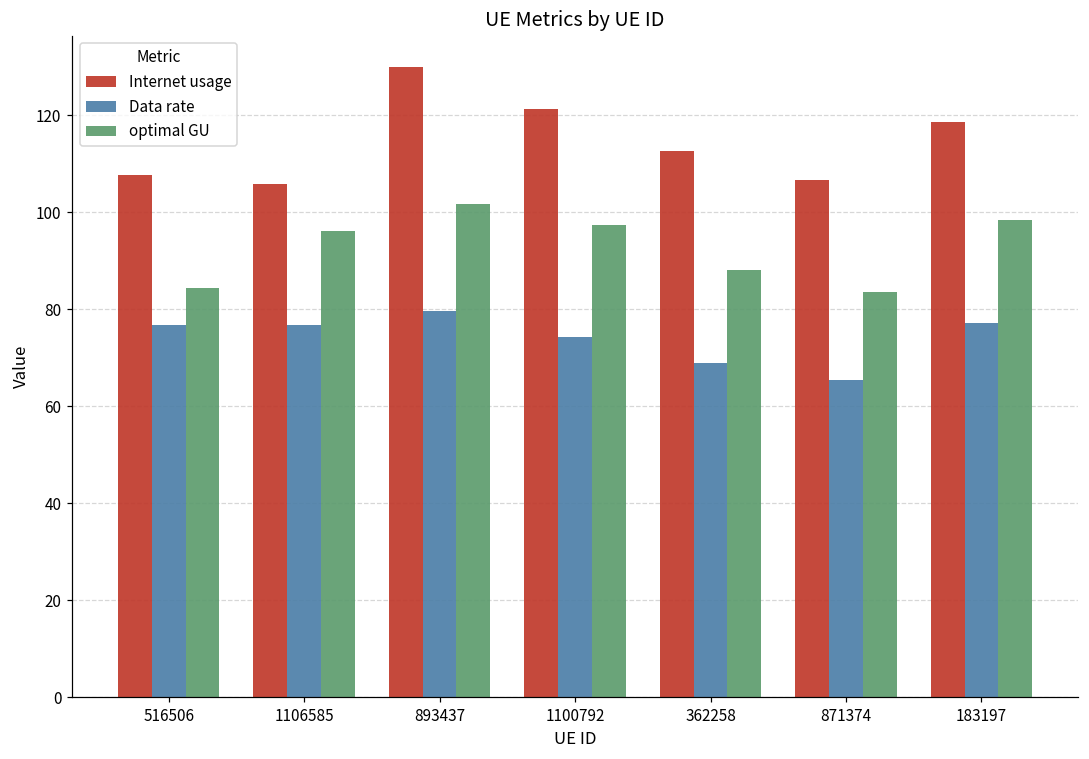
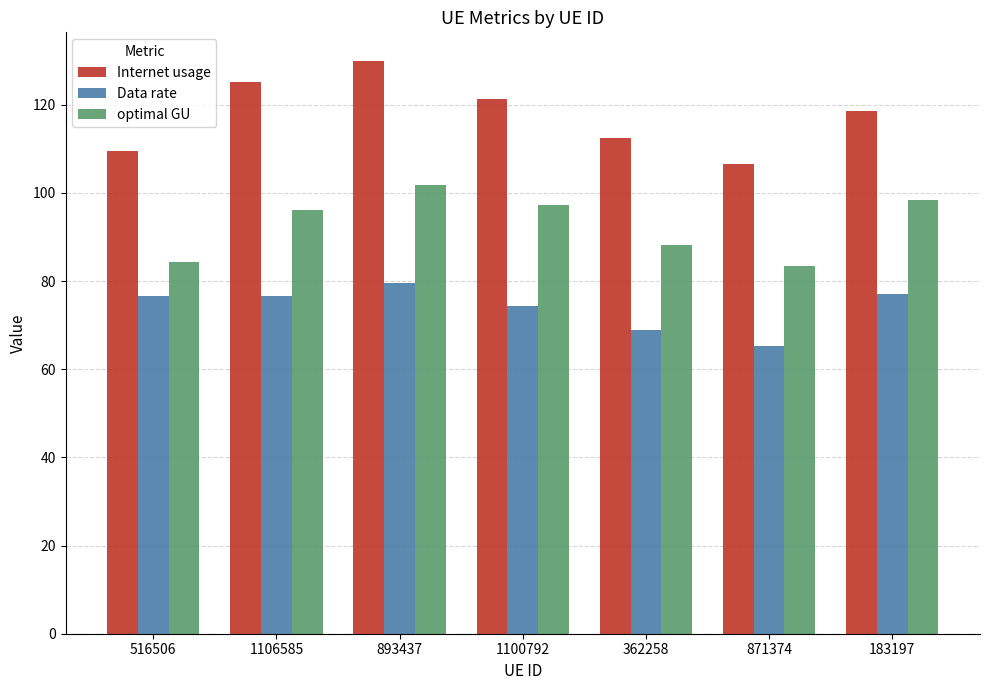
  {
    "Internet usage": {
-     "516506": 108,
-     "1106585": 106,
+     "516506": 110,
+     "1106585": 125,
      "893437": 130,
      "1100792": 121,
      "362258": 113,
      "871374": 107,
      "183197": 119
    },
    "Data rate": {
      "516506": 77,
      "1106585": 77,
      "893437": 80,
      "1100792": 74,
      "362258": 69,
      "871374": 65,
      "183197": 77
    },
    "optimal GU": {
      "516506": 84,
      "1106585": 96,
      "893437": 102,
      "1100792": 97,
      "362258": 88,
      "871374": 83,
      "183197": 98
    }
  }
